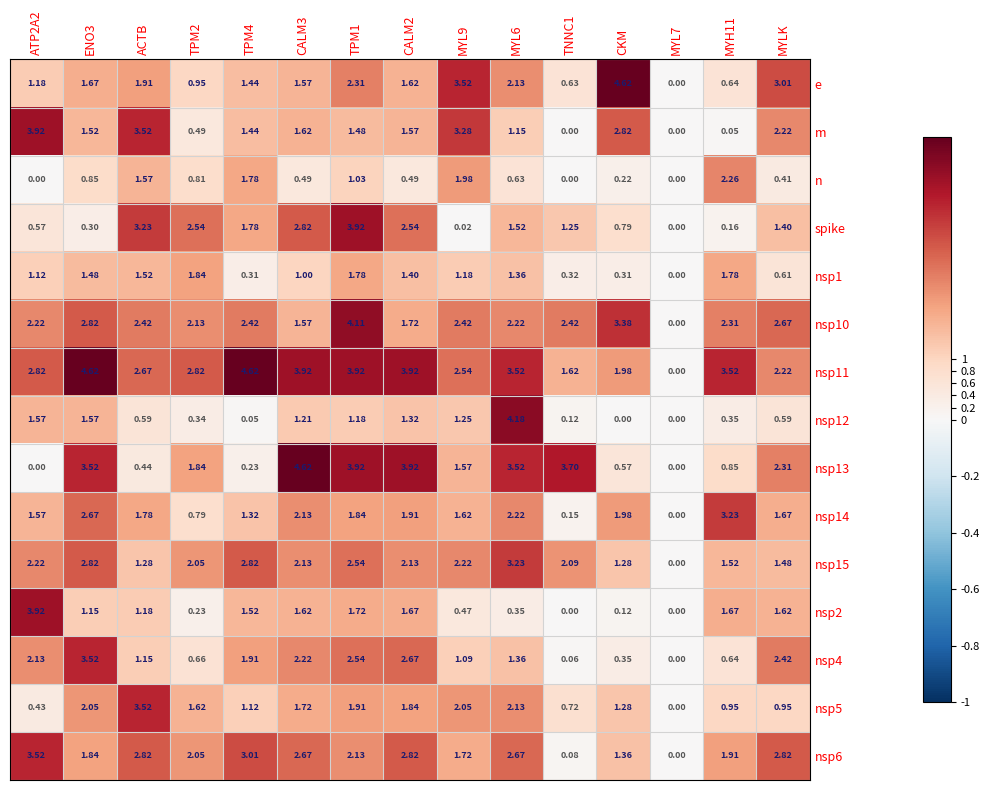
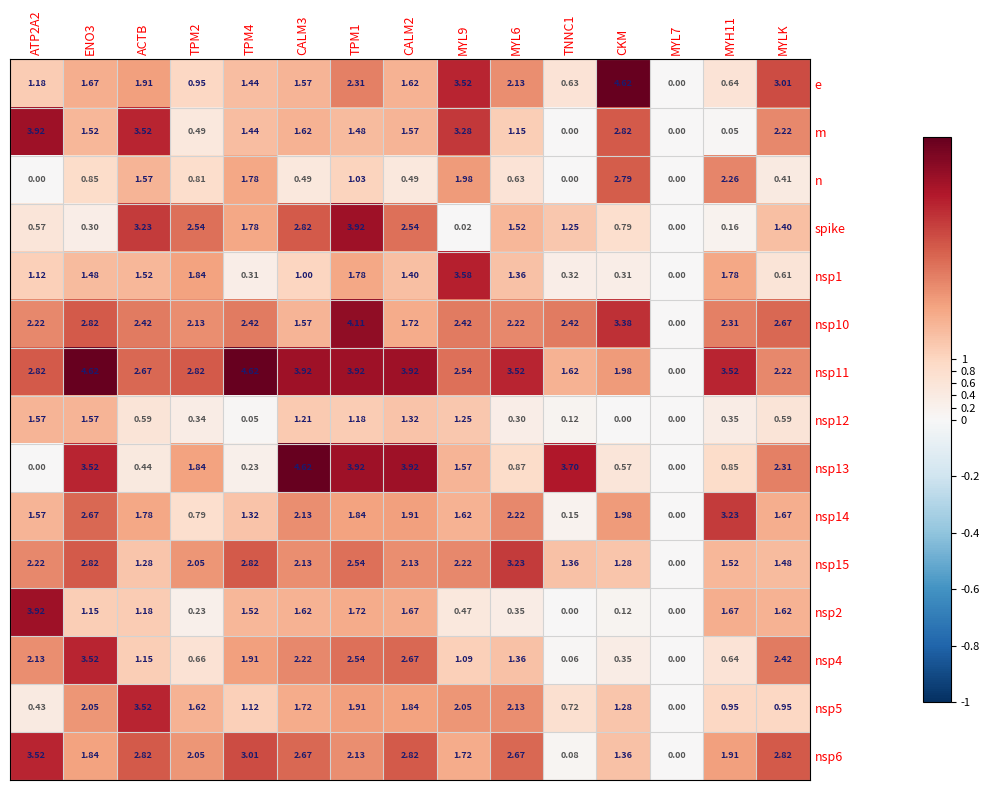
  {
    "n": {
      "ATP2A2": 0.00,
      "ENO3": 0.85,
      "ACTB": 1.57,
      "TPM2": 0.81,
      "TPM4": 1.78,
      "CALM3": 0.49,
      "TPM1": 1.03,
      "CALM2": 0.49,
      "MYL9": 1.98,
      "MYL6": 0.63,
      "TNNC1": 0.00,
-     "CKM": 0.22,
+     "CKM": 2.79,
      "MYL7": 0.00,
      "MYH11": 2.26,
      "MYLK": 0.41
    },
    "nsp1": {
      "ATP2A2": 1.12,
      "ENO3": 1.48,
      "ACTB": 1.52,
      "TPM2": 1.84,
      "TPM4": 0.31,
      "CALM3": 1.00,
      "TPM1": 1.78,
      "CALM2": 1.40,
-     "MYL9": 1.18,
+     "MYL9": 3.58,
      "MYL6": 1.36,
      "TNNC1": 0.32,
      "CKM": 0.31,
      "MYL7": 0.00,
      "MYH11": 1.78,
      "MYLK": 0.61
    },
    "nsp12": {
      "ATP2A2": 1.57,
      "ENO3": 1.57,
      "ACTB": 0.59,
      "TPM2": 0.34,
      "TPM4": 0.05,
      "CALM3": 1.21,
      "TPM1": 1.18,
      "CALM2": 1.32,
      "MYL9": 1.25,
-     "MYL6": 4.18,
+     "MYL6": 0.30,
      "TNNC1": 0.12,
      "CKM": 0.00,
      "MYL7": 0.00,
      "MYH11": 0.35,
      "MYLK": 0.59
    },
    "nsp13": {
      "ATP2A2": 0.00,
      "ENO3": 3.52,
      "ACTB": 0.44,
      "TPM2": 1.84,
      "TPM4": 0.23,
      "CALM3": 4.62,
      "TPM1": 3.92,
      "CALM2": 3.92,
      "MYL9": 1.57,
-     "MYL6": 3.52,
+     "MYL6": 0.87,
      "TNNC1": 3.70,
      "CKM": 0.57,
      "MYL7": 0.00,
      "MYH11": 0.85,
      "MYLK": 2.31
    },
    "nsp15": {
      "ATP2A2": 2.22,
      "ENO3": 2.82,
      "ACTB": 1.28,
      "TPM2": 2.05,
      "TPM4": 2.82,
      "CALM3": 2.13,
      "TPM1": 2.54,
      "CALM2": 2.13,
      "MYL9": 2.22,
      "MYL6": 3.23,
-     "TNNC1": 2.09,
+     "TNNC1": 1.36,
      "CKM": 1.28,
      "MYL7": 0.00,
      "MYH11": 1.52,
      "MYLK": 1.48
    }
  }
